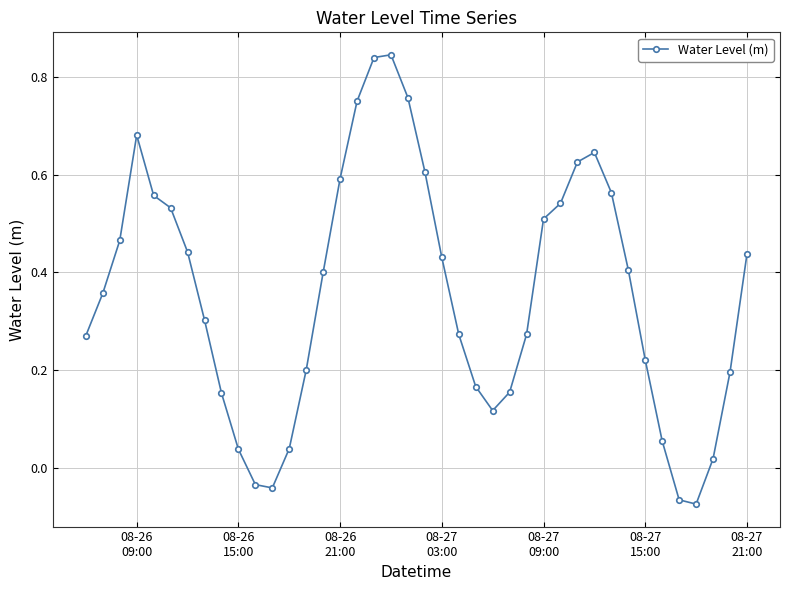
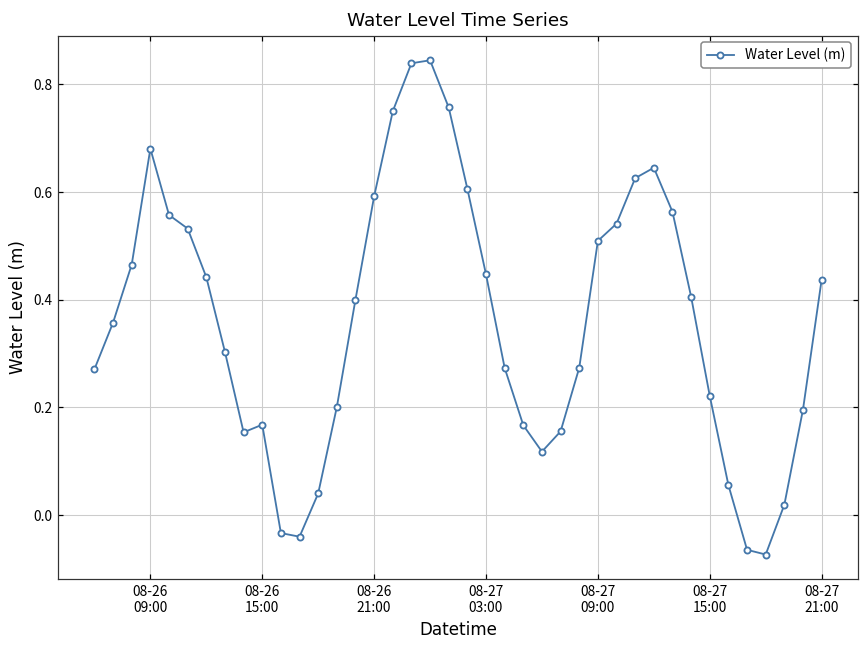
  {
    "08-26 09:00": 0.68,
-   "08-26 15:00": 0.04,
+   "08-26 15:00": 0.17,
    "08-26 21:00": 0.59,
-   "08-27 03:00": 0.43,
+   "08-27 03:00": 0.45,
    "08-27 09:00": 0.51,
    "08-27 15:00": 0.22,
    "08-27 21:00": 0.44
  }
